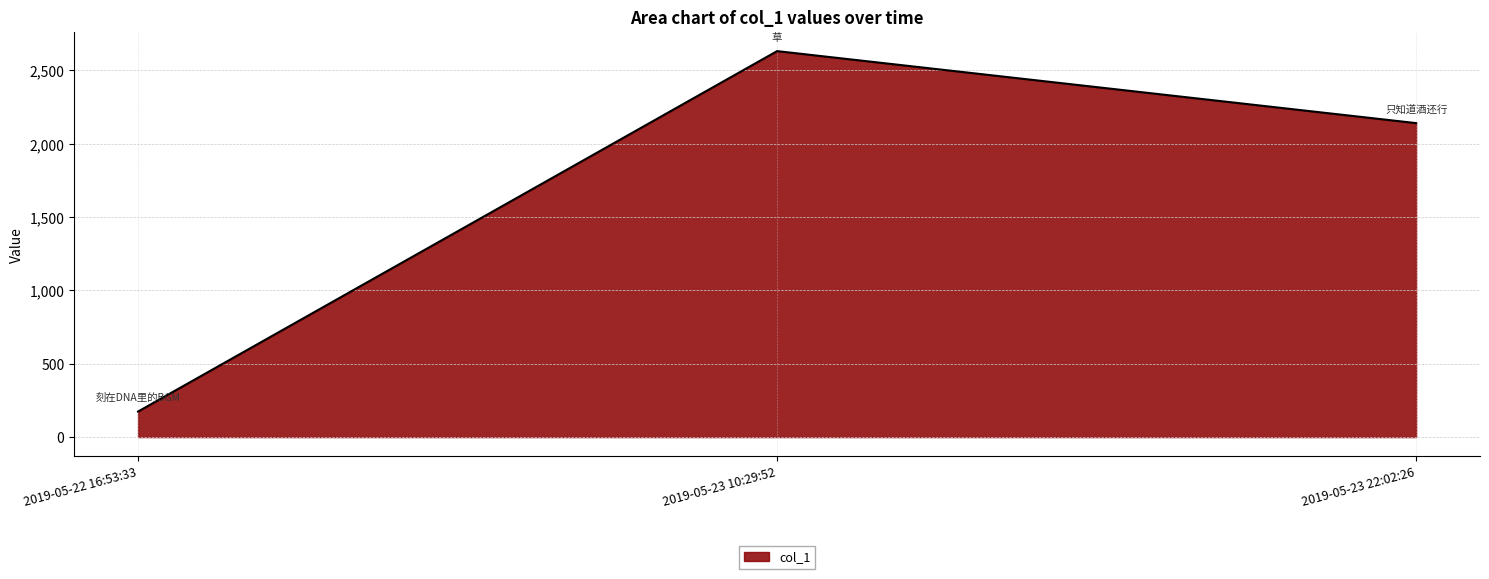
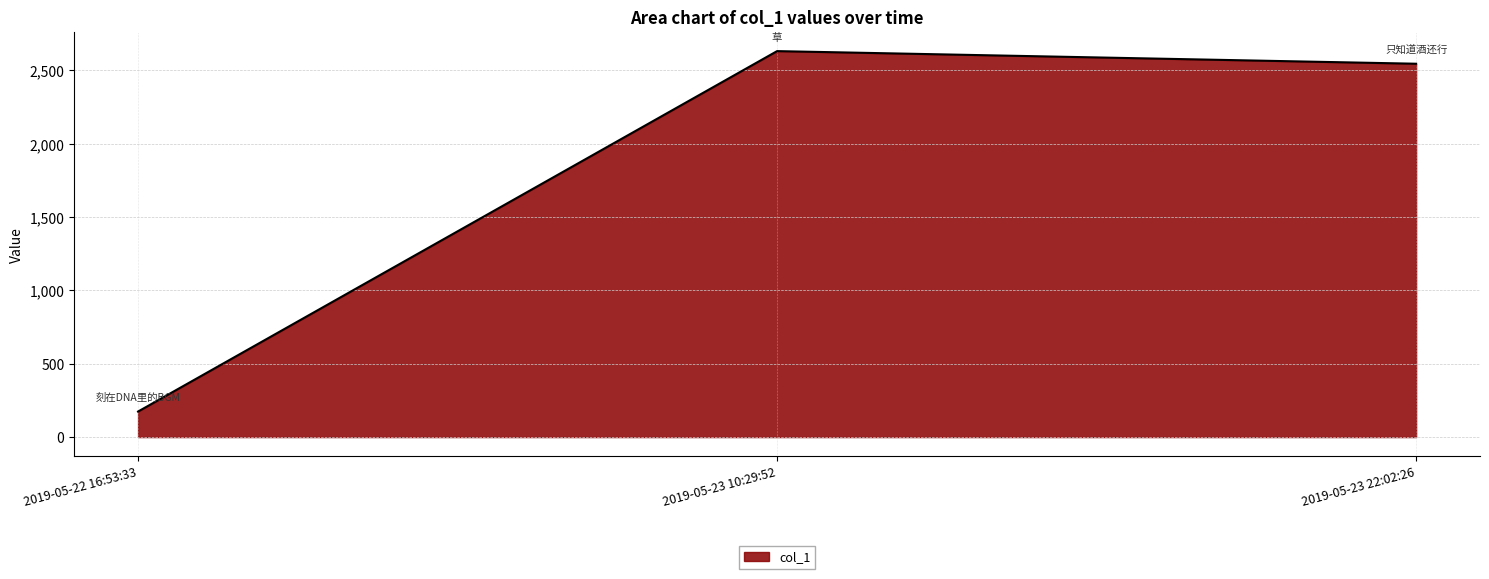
  {
    "2019-05-22 16:53:33": "170",
    "2019-05-23 10:29:52": "2,630",
-   "2019-05-23 22:02:26": "2,140"
+   "2019-05-23 22:02:26": "2,550"
  }
